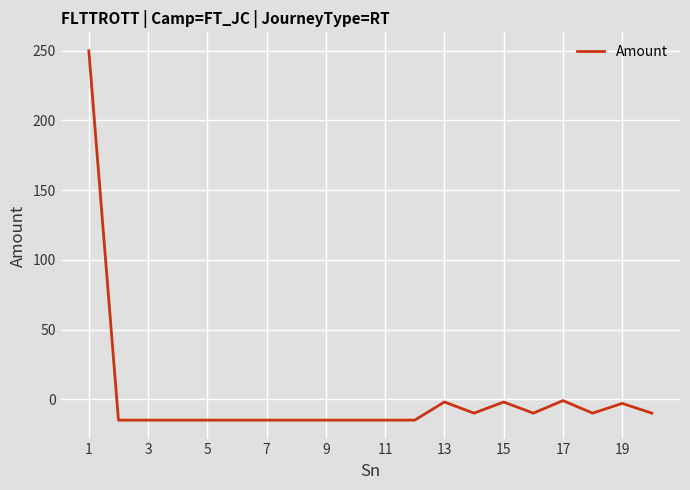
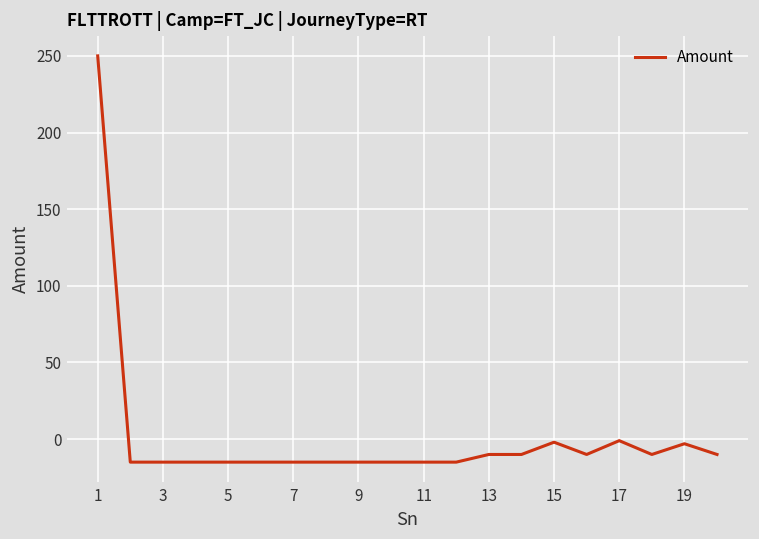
  {
    "1": 250,
    "3": -15,
    "5": -15,
    "7": -15,
    "9": -15,
    "11": -15,
-   "13": -2,
+   "13": -10,
    "15": -2,
    "17": -1,
    "19": -3
  }
